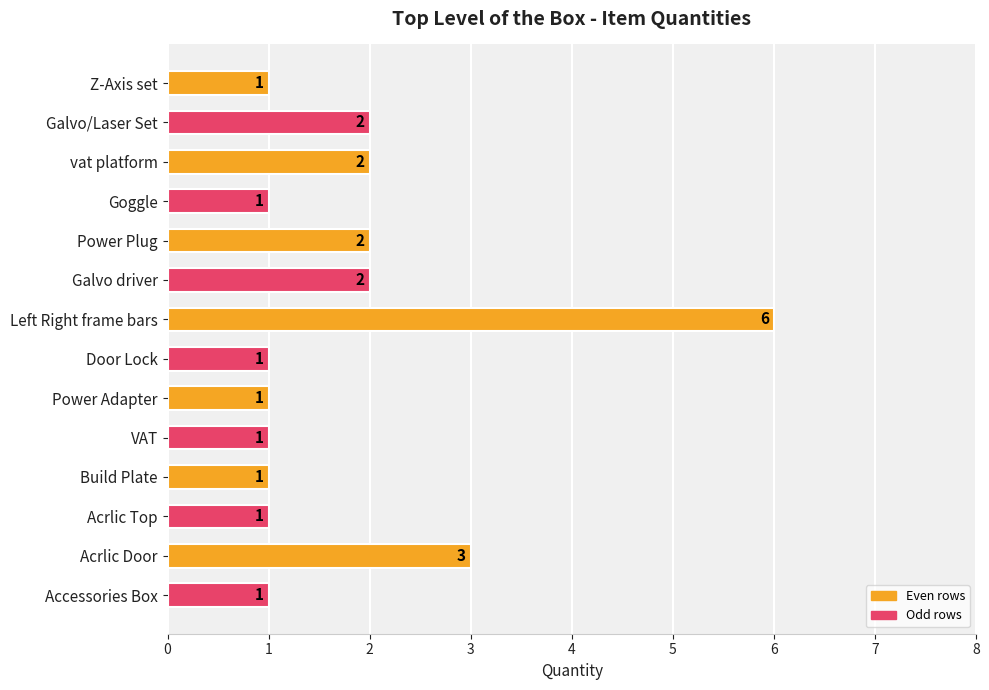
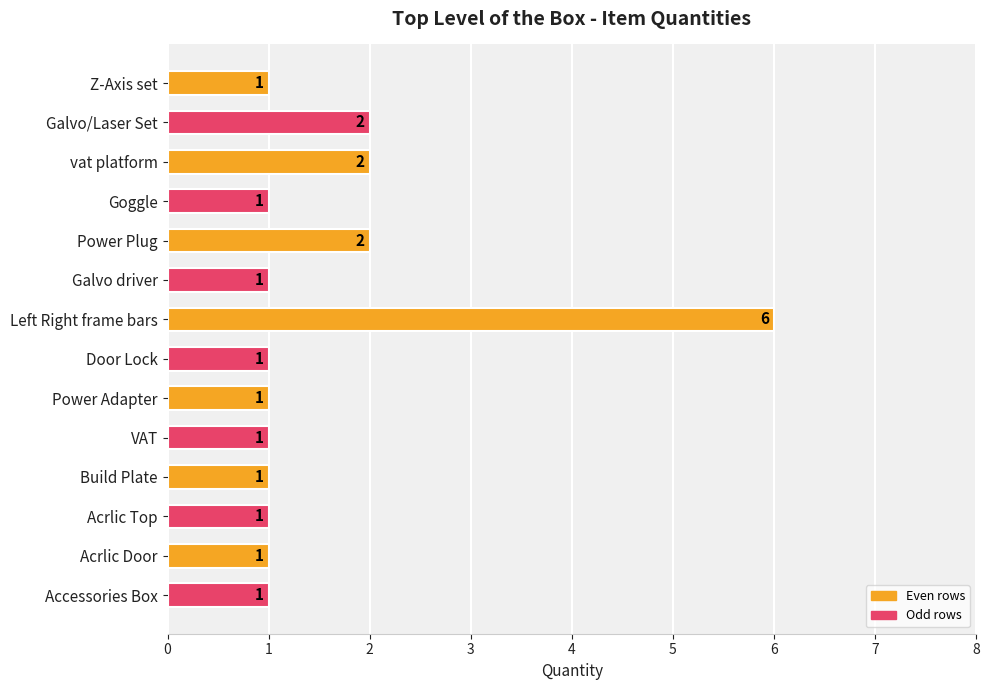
  {
    "Z-Axis set": 1,
    "Galvo/Laser Set": 2,
    "vat platform": 2,
    "Goggle": 1,
    "Power Plug": 2,
-   "Galvo driver": 2,
+   "Galvo driver": 1,
    "Left Right frame bars": 6,
    "Door Lock": 1,
    "Power Adapter": 1,
    "VAT": 1,
    "Build Plate": 1,
    "Acrlic Top": 1,
-   "Acrlic Door": 3,
+   "Acrlic Door": 1,
    "Accessories Box": 1
  }
